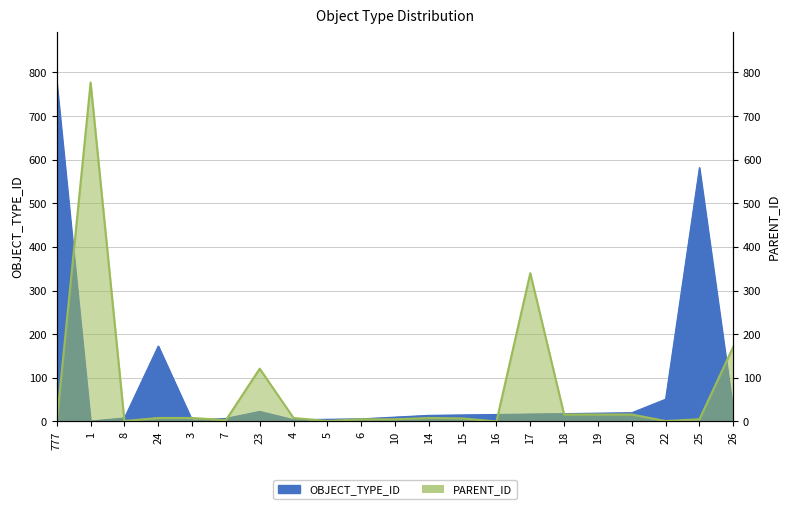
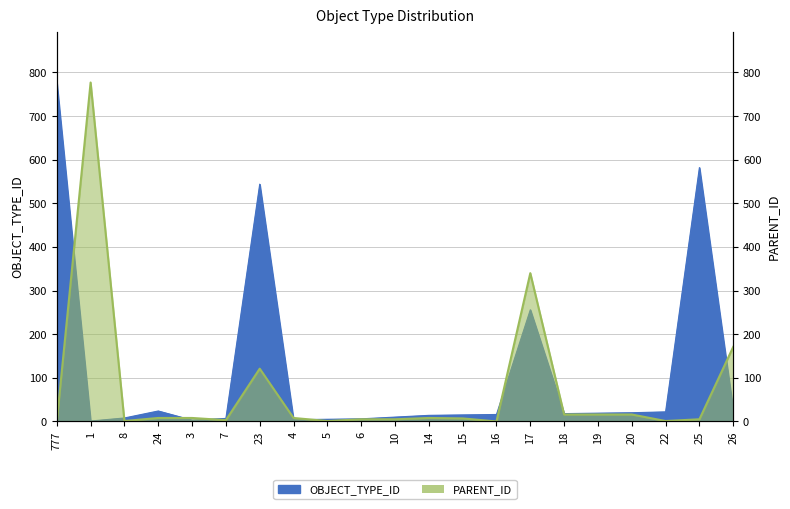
  {
    "OBJECT_TYPE_ID": {
      "777": 780,
      "1": 0,
      "8": 10,
-     "24": 170,
+     "24": 20,
      "3": 0,
      "7": 10,
-     "23": 20,
+     "23": 540,
      "4": 0,
      "5": 10,
      "6": 10,
      "10": 10,
      "14": 10,
      "15": 20,
      "16": 20,
-     "17": 20,
+     "17": 260,
      "18": 20,
      "19": 20,
      "20": 20,
-     "22": 50,
+     "22": 20,
      "25": 580,
      "26": 30
    },
    "PARENT_ID": {
      "777": 0,
      "1": 780,
      "8": 0,
      "24": 10,
      "3": 10,
      "7": 0,
      "23": 120,
      "4": 10,
      "5": 0,
      "6": 10,
      "10": 10,
      "14": 10,
      "15": 10,
      "16": 0,
      "17": 340,
      "18": 20,
      "19": 20,
      "20": 20,
      "22": 0,
      "25": 10,
      "26": 170
    }
  }
